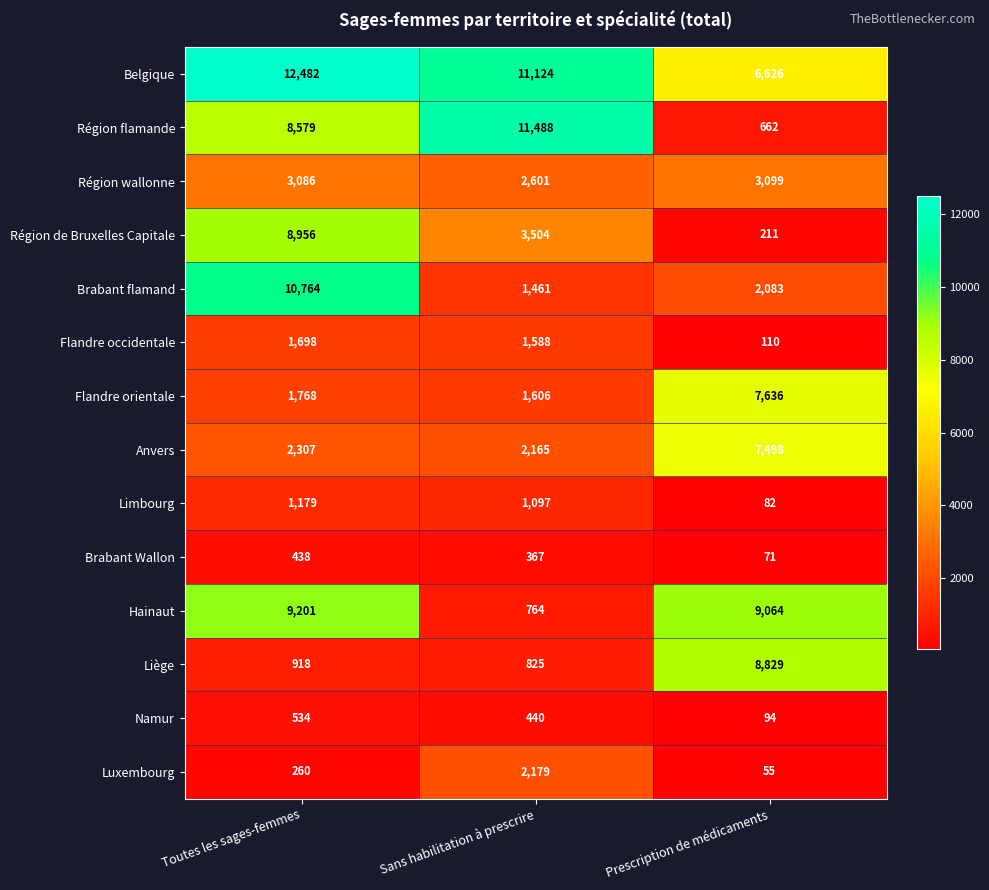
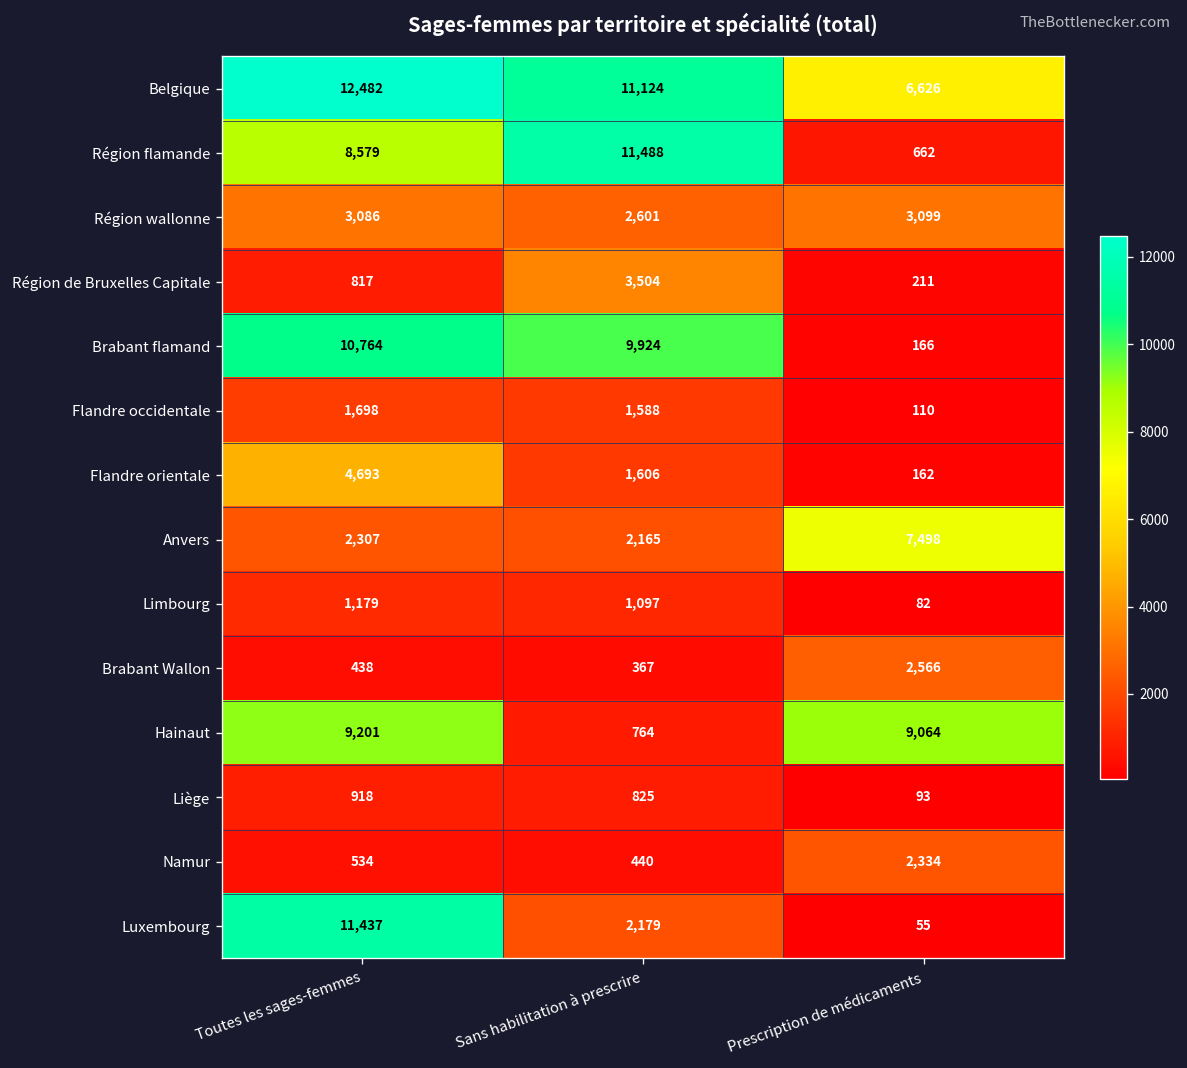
  {
    "Belgique": {
      "Toutes les sages-femmes": "12,482",
      "Sans habilitation à prescrire": "11,124",
      "Prescription de médicaments": "6,626"
    },
    "Région flamande": {
      "Toutes les sages-femmes": "8,579",
      "Sans habilitation à prescrire": "11,488",
      "Prescription de médicaments": "662"
    },
    "Région wallonne": {
      "Toutes les sages-femmes": "3,086",
      "Sans habilitation à prescrire": "2,601",
      "Prescription de médicaments": "3,099"
    },
    "Région de Bruxelles Capitale": {
-     "Toutes les sages-femmes": "8,956",
+     "Toutes les sages-femmes": "817",
      "Sans habilitation à prescrire": "3,504",
      "Prescription de médicaments": "211"
    },
    "Brabant flamand": {
      "Toutes les sages-femmes": "10,764",
-     "Sans habilitation à prescrire": "1,461",
-     "Prescription de médicaments": "2,083"
+     "Sans habilitation à prescrire": "9,924",
+     "Prescription de médicaments": "166"
    },
    "Flandre occidentale": {
      "Toutes les sages-femmes": "1,698",
      "Sans habilitation à prescrire": "1,588",
      "Prescription de médicaments": "110"
    },
    "Flandre orientale": {
-     "Toutes les sages-femmes": "1,768",
+     "Toutes les sages-femmes": "4,693",
      "Sans habilitation à prescrire": "1,606",
-     "Prescription de médicaments": "7,636"
+     "Prescription de médicaments": "162"
    },
    "Anvers": {
      "Toutes les sages-femmes": "2,307",
      "Sans habilitation à prescrire": "2,165",
      "Prescription de médicaments": "7,498"
    },
    "Limbourg": {
      "Toutes les sages-femmes": "1,179",
      "Sans habilitation à prescrire": "1,097",
      "Prescription de médicaments": "82"
    },
    "Brabant Wallon": {
      "Toutes les sages-femmes": "438",
      "Sans habilitation à prescrire": "367",
-     "Prescription de médicaments": "71"
+     "Prescription de médicaments": "2,566"
    },
    "Hainaut": {
      "Toutes les sages-femmes": "9,201",
      "Sans habilitation à prescrire": "764",
      "Prescription de médicaments": "9,064"
    },
    "Liège": {
      "Toutes les sages-femmes": "918",
      "Sans habilitation à prescrire": "825",
-     "Prescription de médicaments": "8,829"
+     "Prescription de médicaments": "93"
    },
    "Namur": {
      "Toutes les sages-femmes": "534",
      "Sans habilitation à prescrire": "440",
-     "Prescription de médicaments": "94"
+     "Prescription de médicaments": "2,334"
    },
    "Luxembourg": {
-     "Toutes les sages-femmes": "260",
+     "Toutes les sages-femmes": "11,437",
      "Sans habilitation à prescrire": "2,179",
      "Prescription de médicaments": "55"
    }
  }
